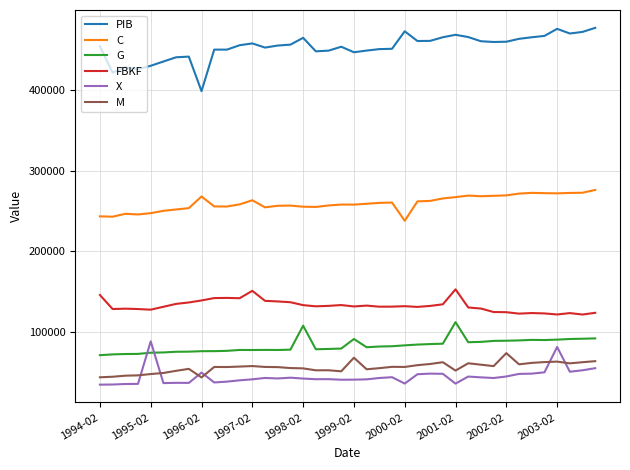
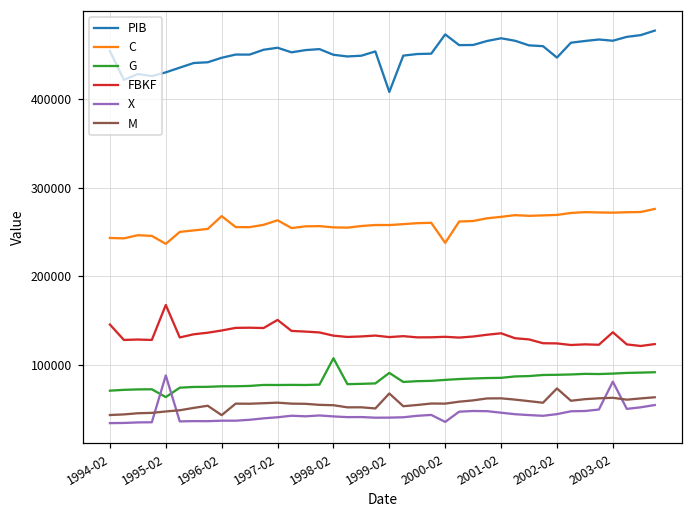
  {
    "PIB": {
      "1995-02": 430000,
-     "1996-02": 400000,
+     "1996-02": 450000,
      "1997-02": 460000,
-     "1998-02": 470000,
-     "1999-02": 450000,
+     "1998-02": 450000,
+     "1999-02": 410000,
      "2000-02": 470000,
      "2001-02": 470000,
-     "2002-02": 460000,
-     "2003-02": 480000
+     "2002-02": 450000,
+     "2003-02": 470000
    },
    "C": {
      "1994-02": 240000,
-     "1995-02": 250000,
+     "1995-02": 240000,
      "1996-02": 270000,
      "1997-02": 260000,
      "1998-02": 260000,
      "1999-02": 260000,
      "2000-02": 240000,
      "2001-02": 270000,
      "2002-02": 270000,
      "2003-02": 270000
    },
    "G": {
      "1994-02": 70000,
-     "1995-02": 70000,
+     "1995-02": 60000,
      "1996-02": 80000,
      "1997-02": 80000,
      "1998-02": 110000,
      "1999-02": 90000,
      "2000-02": 80000,
-     "2001-02": 110000,
+     "2001-02": 90000,
      "2002-02": 90000,
      "2003-02": 90000
    },
    "FBKF": {
      "1994-02": 150000,
-     "1995-02": 130000,
+     "1995-02": 170000,
      "1996-02": 140000,
      "1997-02": 150000,
      "1998-02": 130000,
      "1999-02": 130000,
      "2000-02": 130000,
-     "2001-02": 150000,
+     "2001-02": 140000,
      "2002-02": 120000,
-     "2003-02": 120000
+     "2003-02": 140000
    },
    "X": {
      "1994-02": 30000,
      "1995-02": 90000,
-     "1996-02": 50000,
+     "1996-02": 40000,
      "1997-02": 40000,
      "1998-02": 40000,
      "1999-02": 40000,
      "2000-02": 40000,
-     "2001-02": 40000,
+     "2001-02": 50000,
      "2002-02": 40000,
      "2003-02": 80000
    },
    "M": {
      "1994-02": 40000,
      "1995-02": 50000,
      "1996-02": 40000,
      "1997-02": 60000,
      "1998-02": 50000,
      "1999-02": 70000,
      "2000-02": 60000,
-     "2001-02": 50000,
+     "2001-02": 60000,
      "2002-02": 70000,
      "2003-02": 60000
    }
  }
